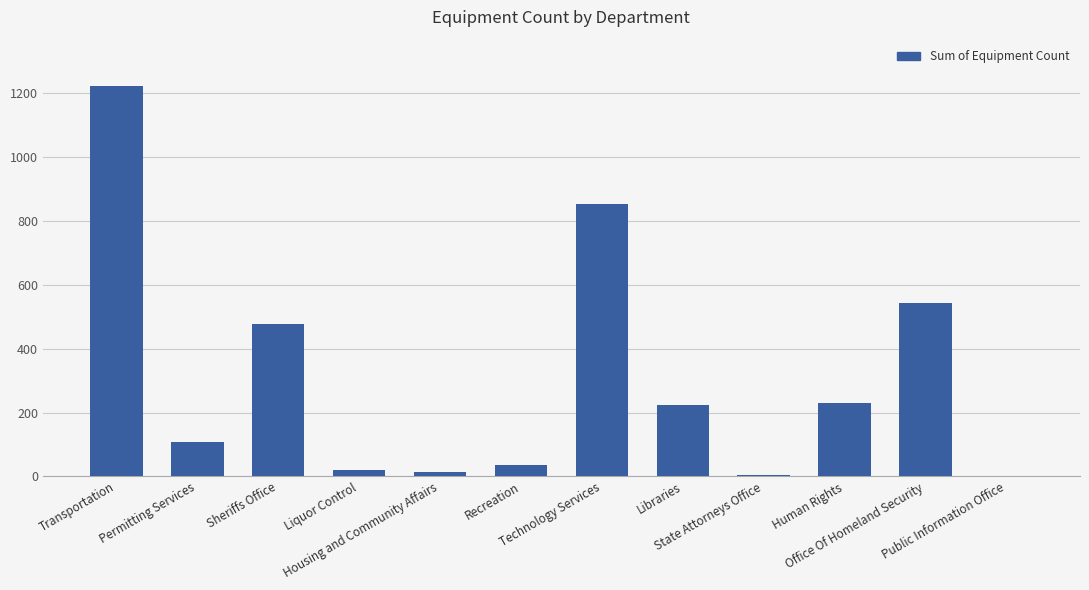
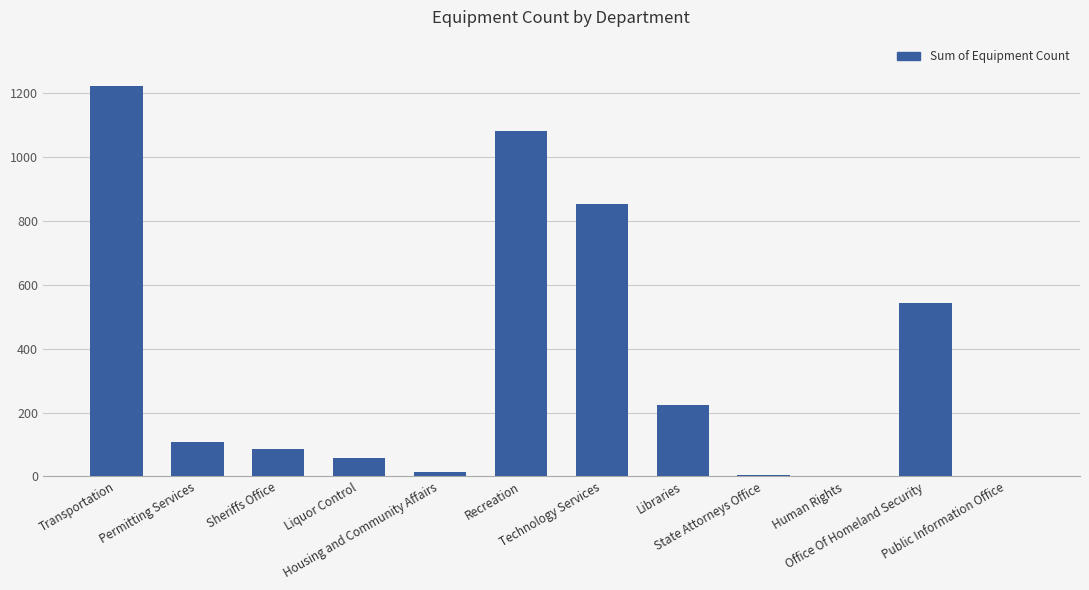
  {
    "Transportation": 1220,
    "Permitting Services": 110,
-   "Sheriffs Office": 480,
-   "Liquor Control": 20,
+   "Sheriffs Office": 90,
+   "Liquor Control": 60,
    "Housing and Community Affairs": 10,
-   "Recreation": 40,
+   "Recreation": 1080,
    "Technology Services": 850,
    "Libraries": 220,
-   "Human Rights": 230,
+   "Human Rights": 0,
    "Office Of Homeland Security": 540
  }
